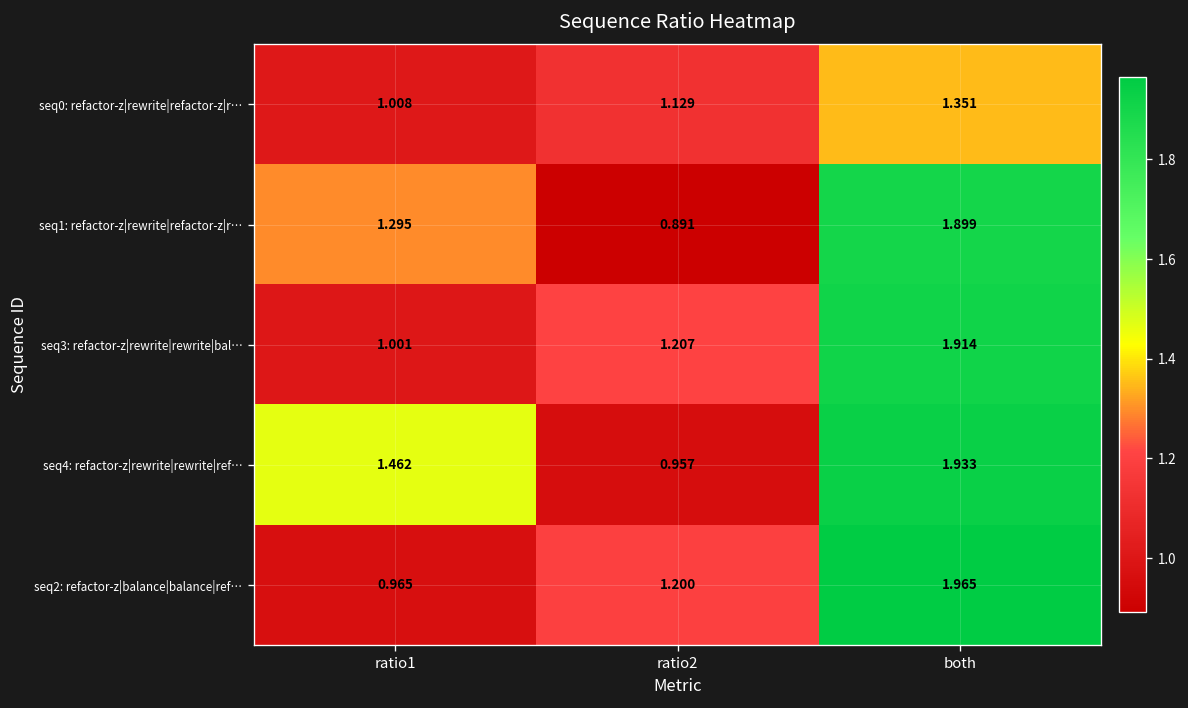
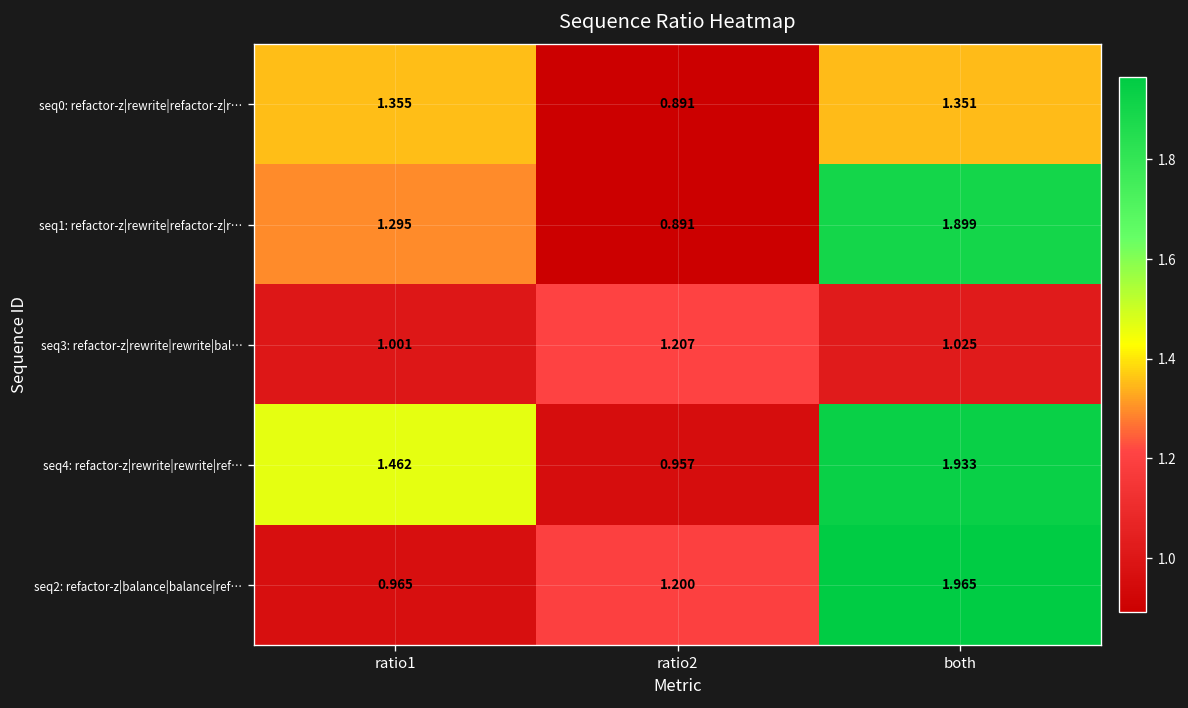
  {
    "seq0: refactor-z|rewrite|refactor-z|r…": {
-     "ratio1": 1.008,
-     "ratio2": 1.129,
+     "ratio1": 1.355,
+     "ratio2": 0.891,
      "both": 1.351
    },
    "seq1: refactor-z|rewrite|refactor-z|r…": {
      "ratio1": 1.295,
      "ratio2": 0.891,
      "both": 1.899
    },
    "seq3: refactor-z|rewrite|rewrite|bal…": {
      "ratio1": 1.001,
      "ratio2": 1.207,
-     "both": 1.914
+     "both": 1.025
    },
    "seq4: refactor-z|rewrite|rewrite|ref…": {
      "ratio1": 1.462,
      "ratio2": 0.957,
      "both": 1.933
    },
    "seq2: refactor-z|balance|balance|ref…": {
      "ratio1": 0.965,
      "ratio2": 1.200,
      "both": 1.965
    }
  }
